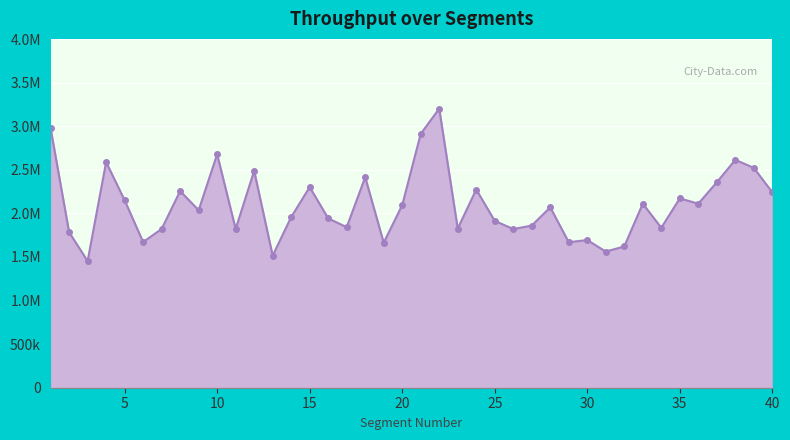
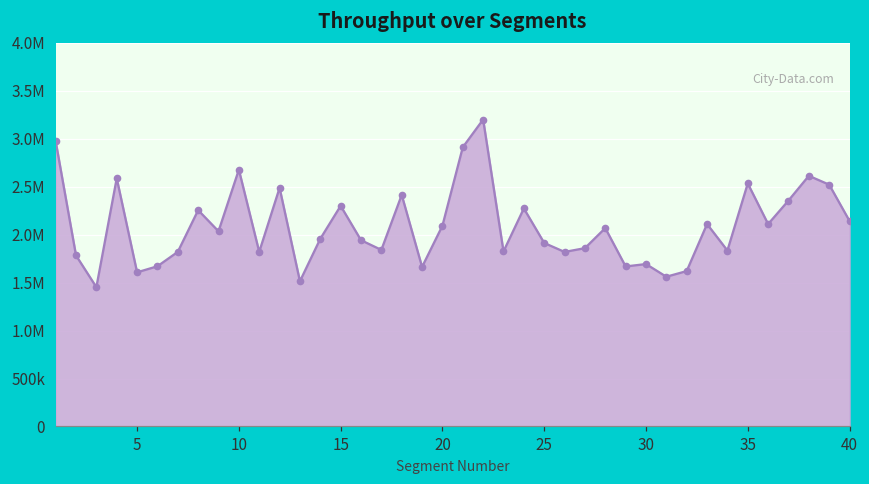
  {
-   "5": 2200000,
+   "5": 1600000,
    "10": 2700000,
    "15": 2300000,
    "20": 2100000,
    "25": 1900000,
    "30": 1700000,
-   "35": 2200000,
-   "40": 2200000
+   "35": 2500000,
+   "40": 2100000
  }
